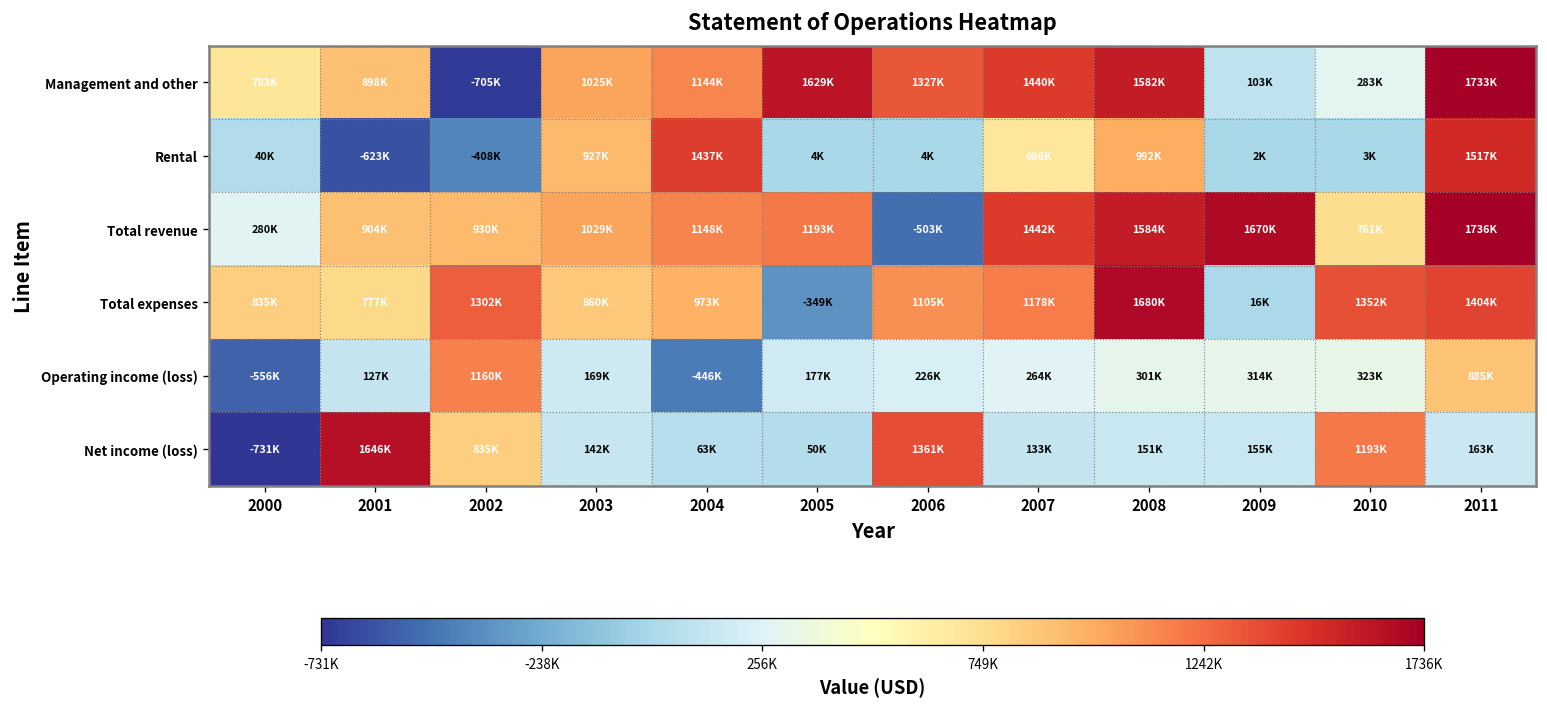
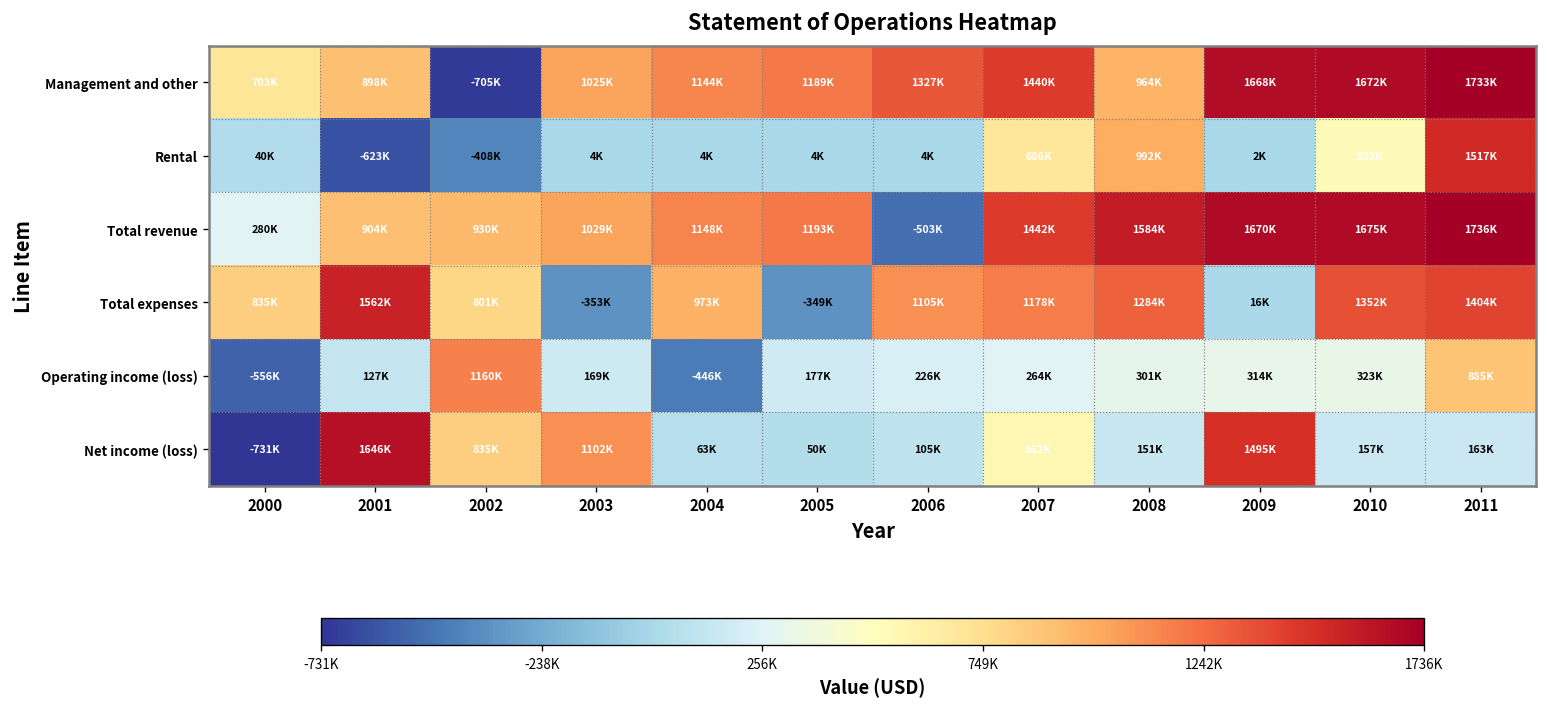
  {
    "Management and other": {
      "2000": "703K",
      "2001": "898K",
      "2002": "-705K",
      "2003": "1025K",
      "2004": "1144K",
-     "2005": "1629K",
+     "2005": "1189K",
      "2006": "1327K",
      "2007": "1440K",
-     "2008": "1582K",
-     "2009": "103K",
-     "2010": "283K",
+     "2008": "964K",
+     "2009": "1668K",
+     "2010": "1672K",
      "2011": "1733K"
    },
    "Rental": {
      "2000": "40K",
      "2001": "-623K",
      "2002": "-408K",
-     "2003": "927K",
-     "2004": "1437K",
+     "2003": "4K",
+     "2004": "4K",
      "2005": "4K",
      "2006": "4K",
      "2007": "686K",
      "2008": "992K",
      "2009": "2K",
-     "2010": "3K",
+     "2010": "533K",
      "2011": "1517K"
    },
    "Total revenue": {
      "2000": "280K",
      "2001": "904K",
      "2002": "930K",
      "2003": "1029K",
      "2004": "1148K",
      "2005": "1193K",
      "2006": "-503K",
      "2007": "1442K",
      "2008": "1584K",
      "2009": "1670K",
-     "2010": "761K",
+     "2010": "1675K",
      "2011": "1736K"
    },
    "Total expenses": {
      "2000": "835K",
-     "2001": "777K",
-     "2002": "1302K",
-     "2003": "860K",
+     "2001": "1562K",
+     "2002": "801K",
+     "2003": "-353K",
      "2004": "973K",
      "2005": "-349K",
      "2006": "1105K",
      "2007": "1178K",
-     "2008": "1680K",
+     "2008": "1284K",
      "2009": "16K",
      "2010": "1352K",
      "2011": "1404K"
    },
    "Operating income (loss)": {
      "2000": "-556K",
      "2001": "127K",
      "2002": "1160K",
      "2003": "169K",
      "2004": "-446K",
      "2005": "177K",
      "2006": "226K",
      "2007": "264K",
      "2008": "301K",
      "2009": "314K",
      "2010": "323K",
      "2011": "885K"
    },
    "Net income (loss)": {
      "2000": "-731K",
      "2001": "1646K",
      "2002": "835K",
-     "2003": "142K",
+     "2003": "1102K",
      "2004": "63K",
      "2005": "50K",
-     "2006": "1361K",
-     "2007": "133K",
+     "2006": "105K",
+     "2007": "562K",
      "2008": "151K",
-     "2009": "155K",
-     "2010": "1193K",
+     "2009": "1495K",
+     "2010": "157K",
      "2011": "163K"
    }
  }
